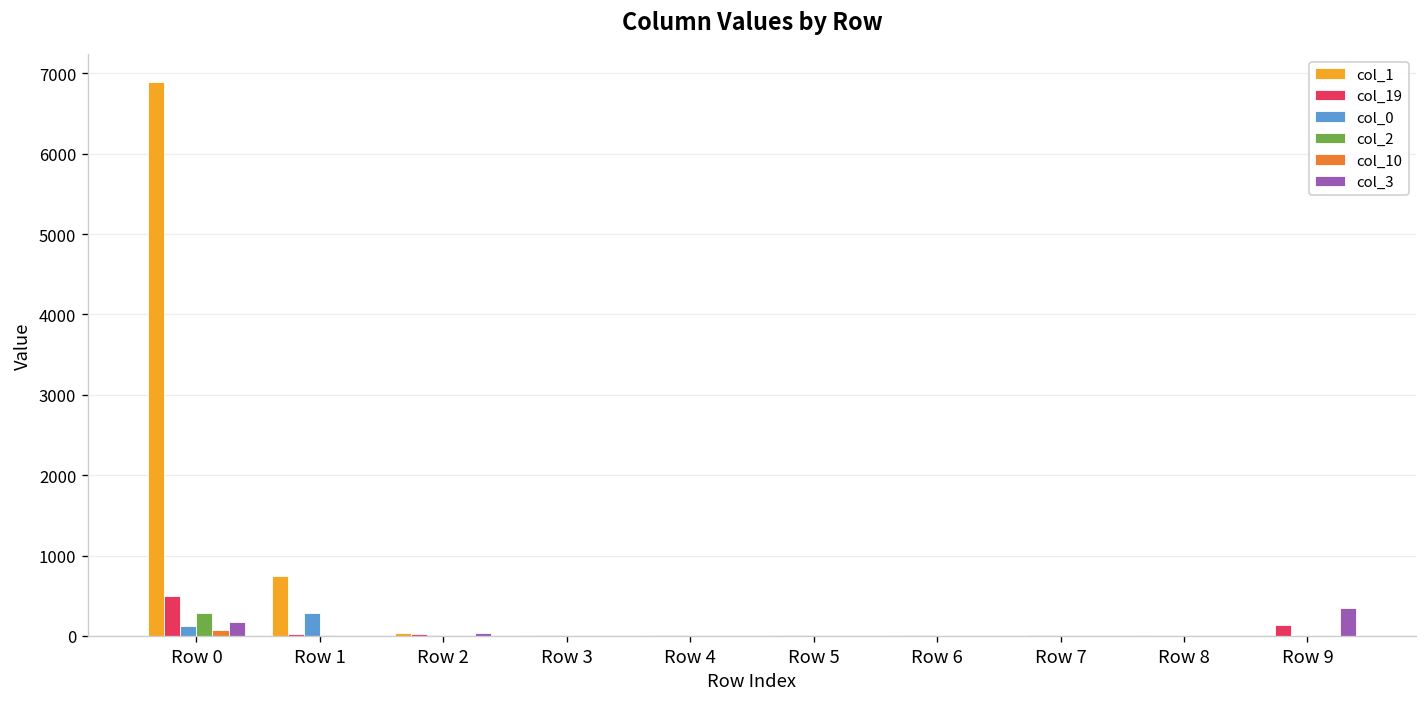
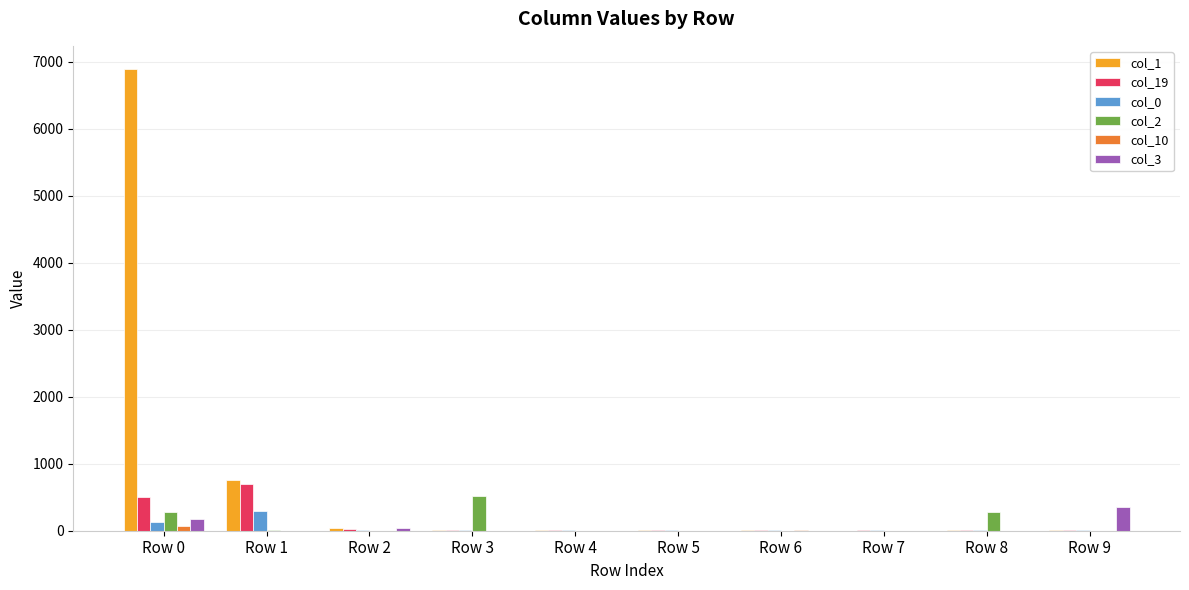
  {
    "col_19": {
      "Row 0": 500,
-     "Row 1": 0,
-     "Row 9": 100
+     "Row 1": 700,
+     "Row 9": 0
    },
    "col_0": {
      "Row 0": 100,
      "Row 1": 300
    },
    "col_2": {
      "Row 0": 300,
-     "Row 3": 0,
+     "Row 3": 500,
      "Row 5": 0,
      "Row 7": 0,
-     "Row 8": 0,
+     "Row 8": 300,
      "Row 9": 0
    },
    "col_3": {
      "Row 0": 200,
      "Row 2": 0,
      "Row 5": 0,
      "Row 7": 0,
      "Row 9": 300
    }
  }
